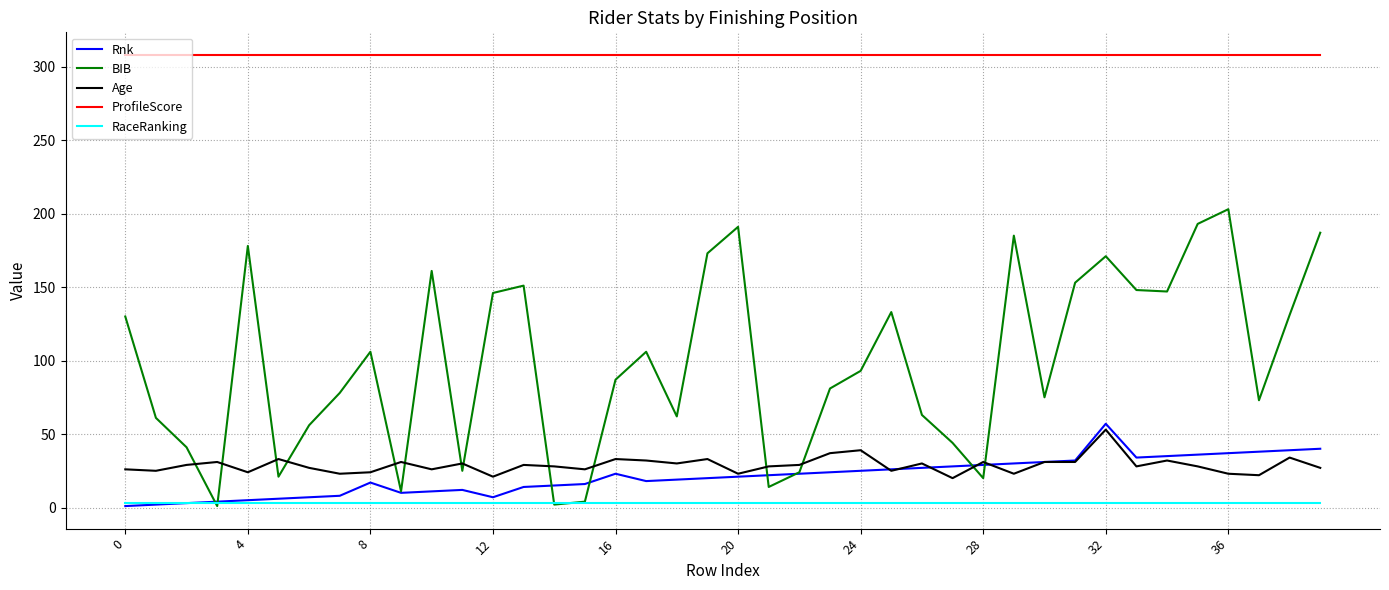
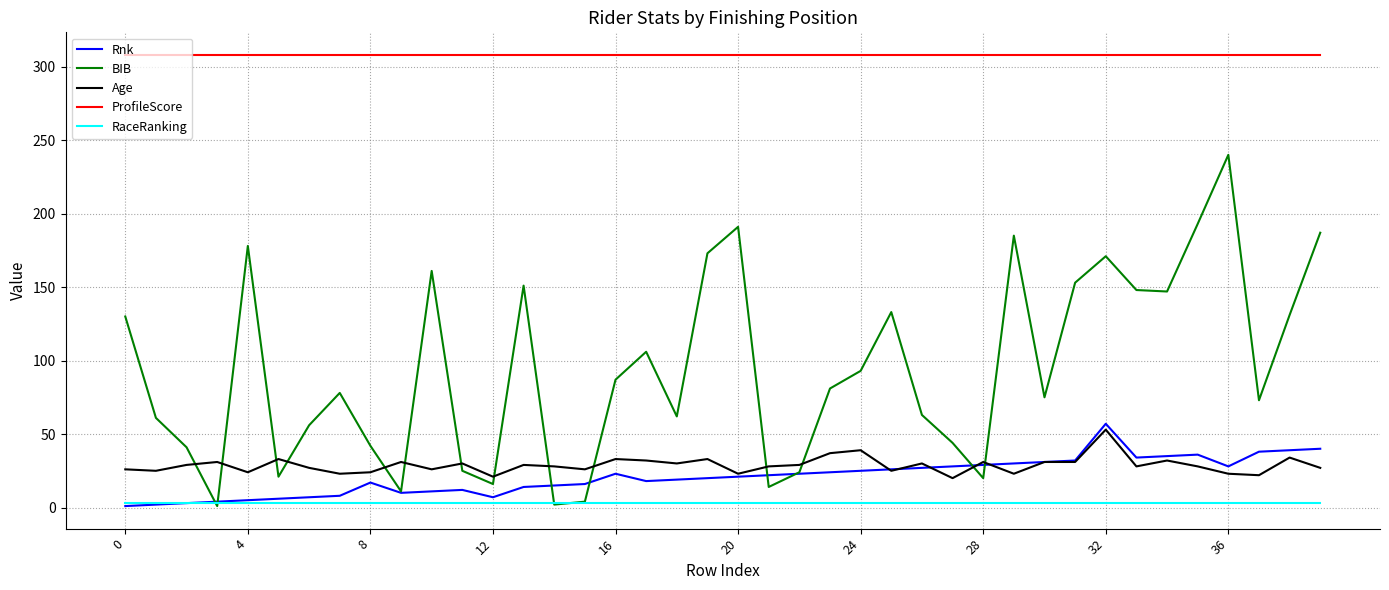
  {
    "Rnk": {
      "0": 1,
      "4": 5,
      "8": 17,
      "12": 7,
      "16": 23,
      "20": 21,
      "24": 25,
      "28": 29,
      "32": 57,
-     "36": 37
+     "36": 28
    },
    "BIB": {
      "0": 130,
      "4": 178,
-     "8": 106,
-     "12": 146,
+     "8": 42,
+     "12": 16,
      "16": 87,
      "20": 191,
      "24": 93,
      "28": 20,
      "32": 171,
-     "36": 203
+     "36": 240
    },
    "Age": {
      "0": 26,
      "4": 24,
      "8": 24,
      "12": 21,
      "16": 33,
      "20": 23,
      "24": 39,
      "28": 31,
      "32": 53,
      "36": 23
    },
    "ProfileScore": {
      "4": 308,
      "8": 308,
      "12": 308,
      "16": 308,
      "20": 308,
      "24": 308,
      "28": 308,
      "32": 308,
      "36": 308
    },
    "RaceRanking": {
      "0": 3,
      "4": 3,
      "8": 3,
      "12": 3,
      "16": 3,
      "20": 3,
      "24": 3,
      "28": 3,
      "32": 3,
      "36": 3
    }
  }
